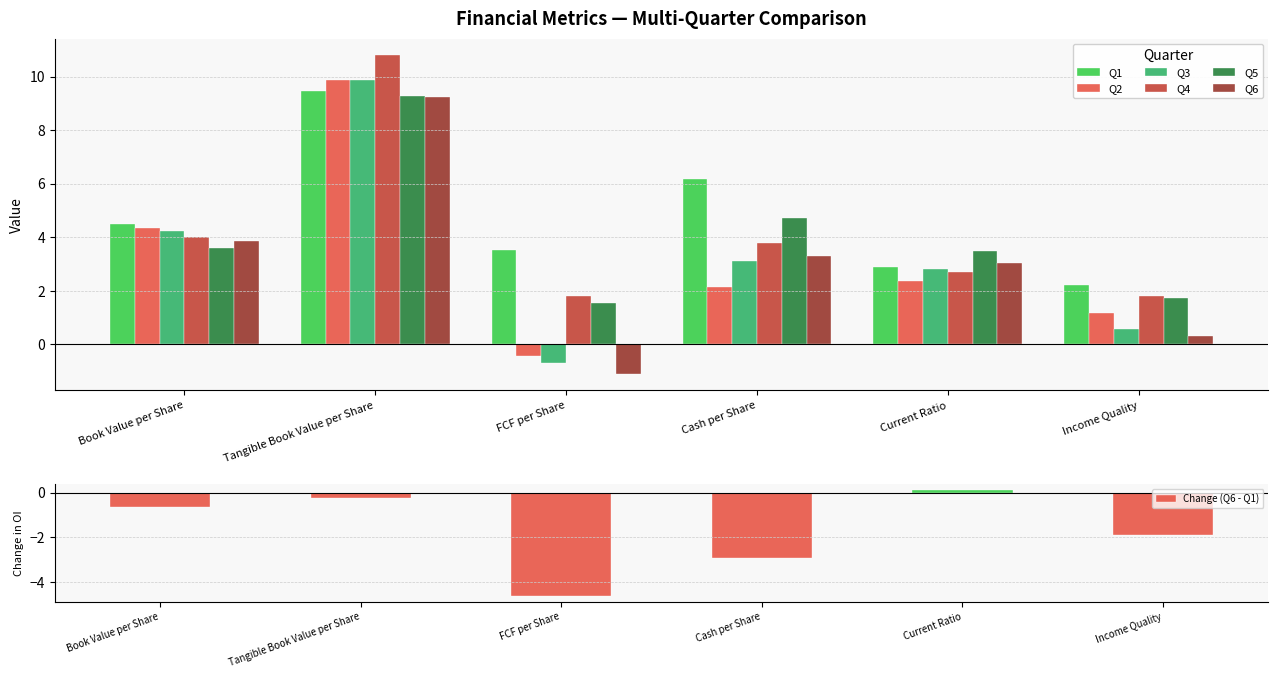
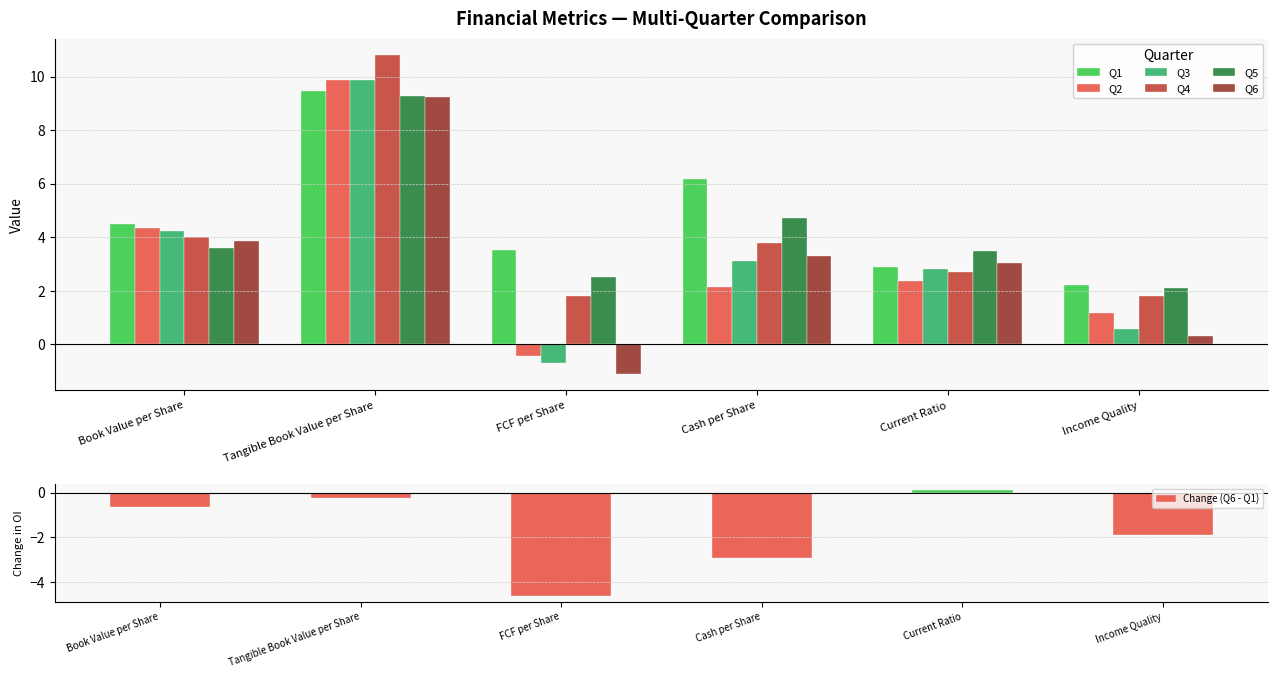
  {
    "Financial Metrics — Multi-Quarter Comparison": {
      "Q5": {
        "Book Value per Share": 3.6,
        "Tangible Book Value per Share": 9.3,
-       "FCF per Share": 1.6,
+       "FCF per Share": 2.5,
        "Cash per Share": 4.7,
        "Current Ratio": 3.5,
-       "Income Quality": 1.7
+       "Income Quality": 2.1
      }
    }
  }
